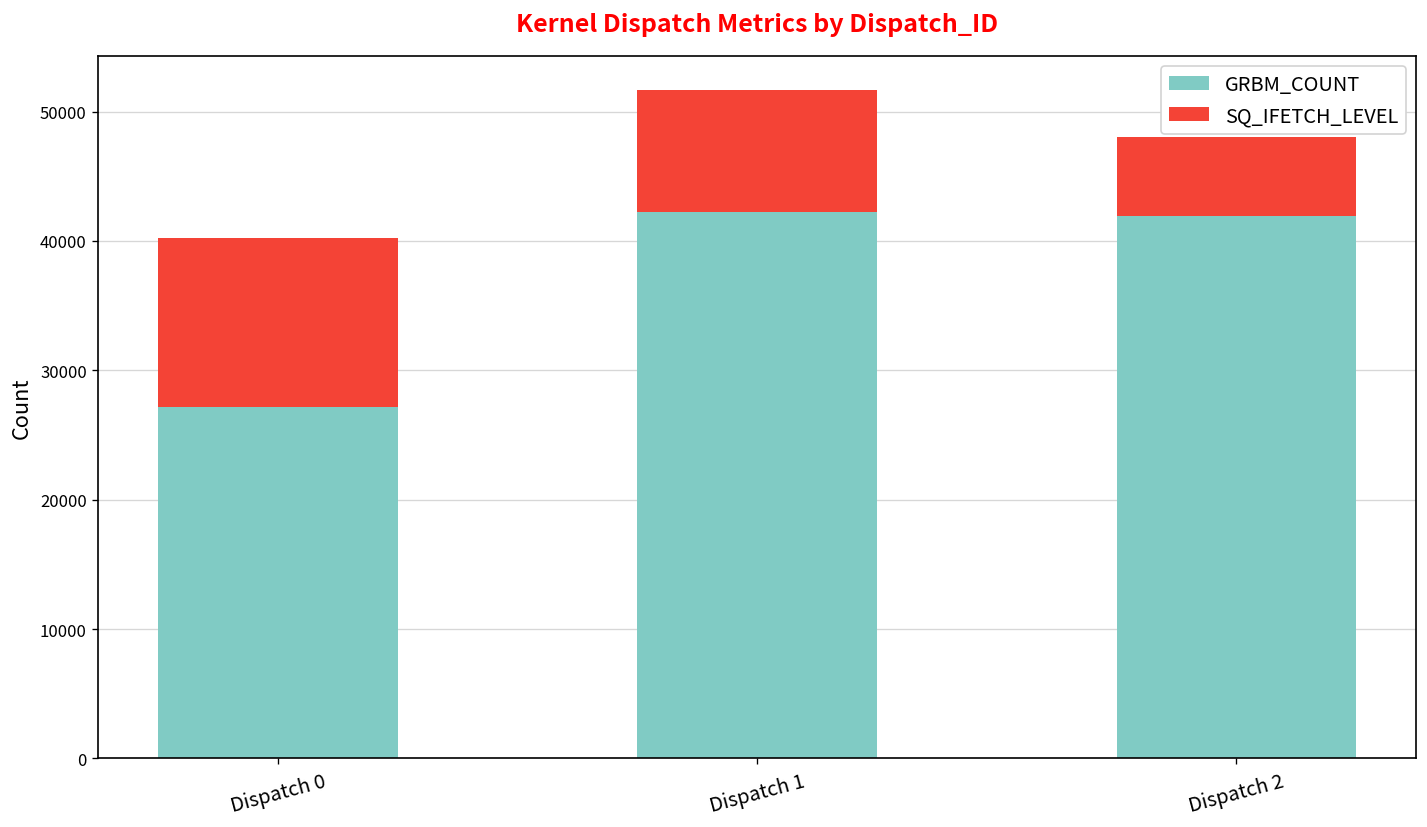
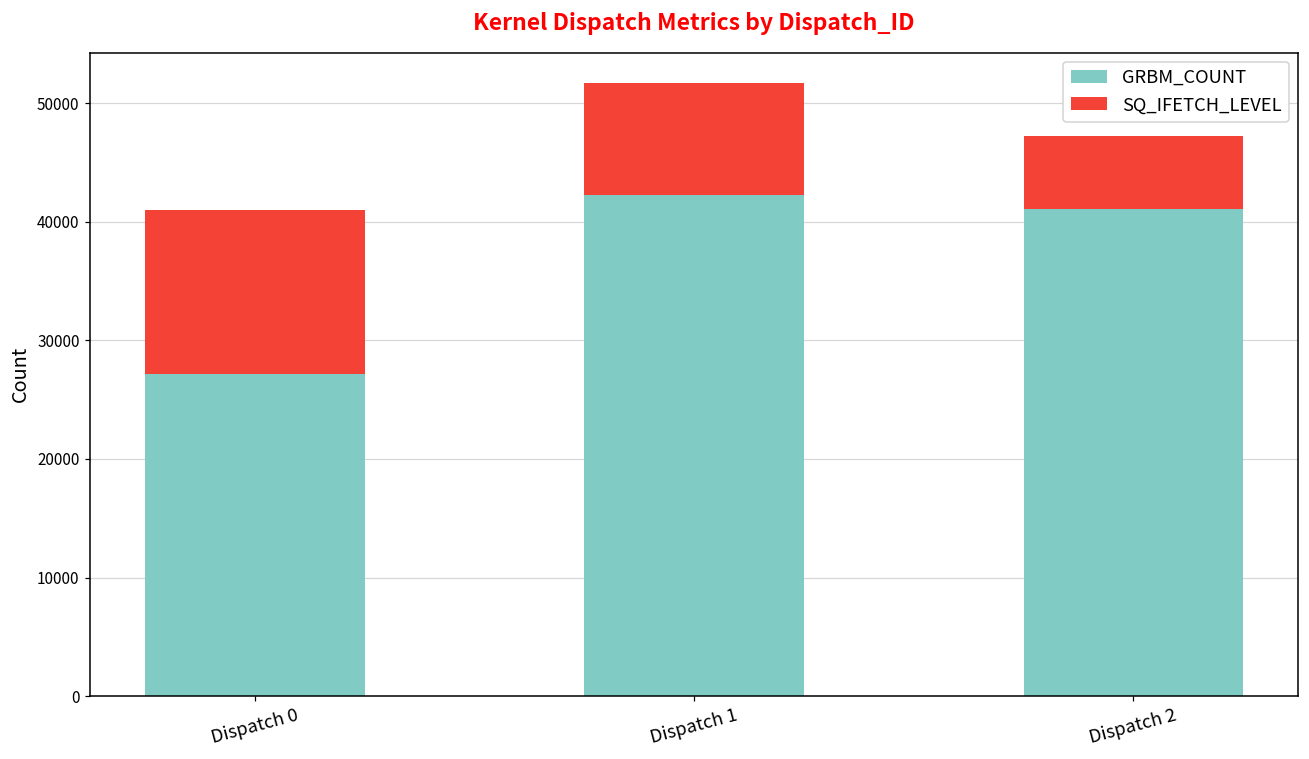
  {
    "GRBM_COUNT": {
      "Dispatch 0": 27200,
      "Dispatch 1": 42300,
-     "Dispatch 2": 41900
+     "Dispatch 2": 41100
    },
    "SQ_IFETCH_LEVEL": {
-     "Dispatch 0": 13100,
+     "Dispatch 0": 13900,
      "Dispatch 1": 9400,
      "Dispatch 2": 6100
    }
  }
